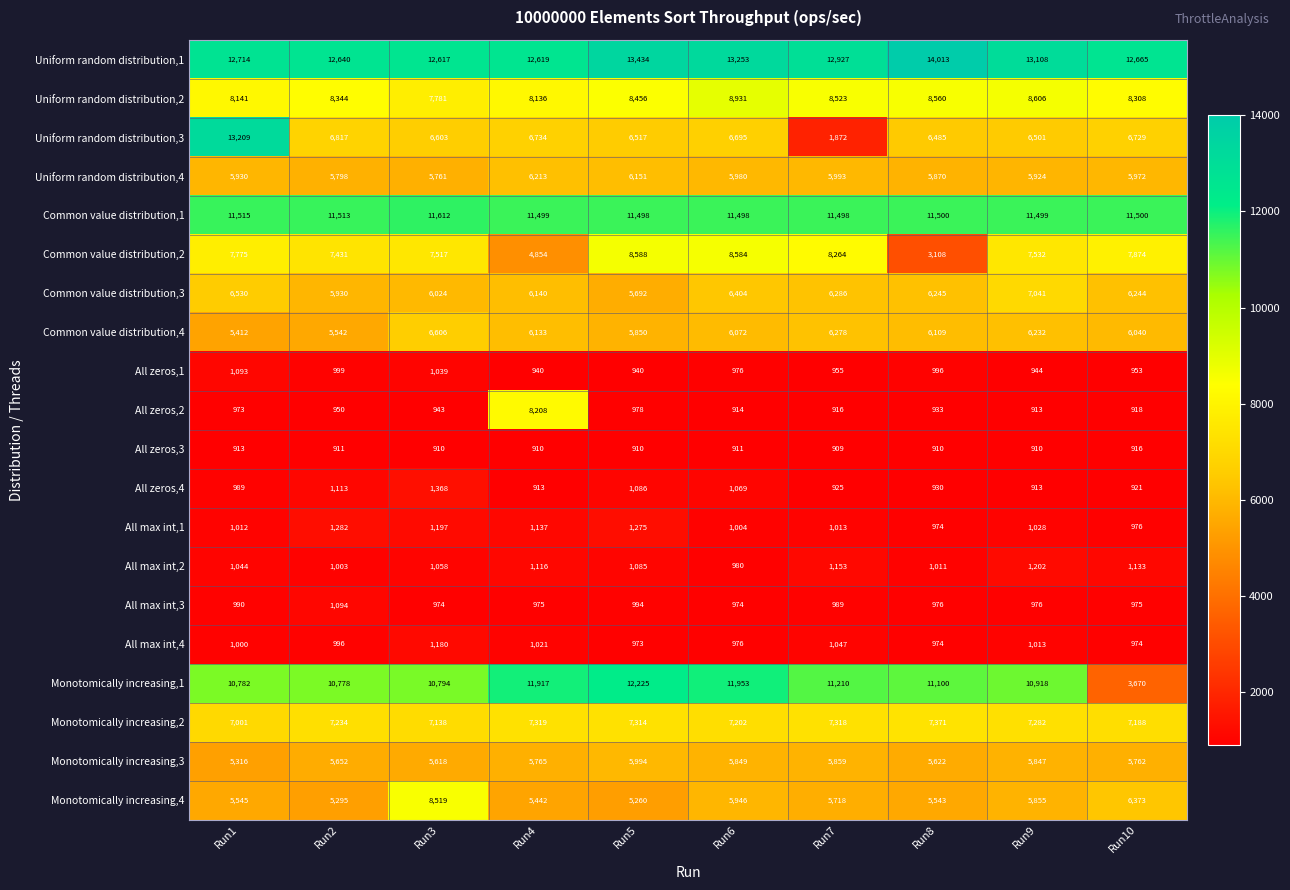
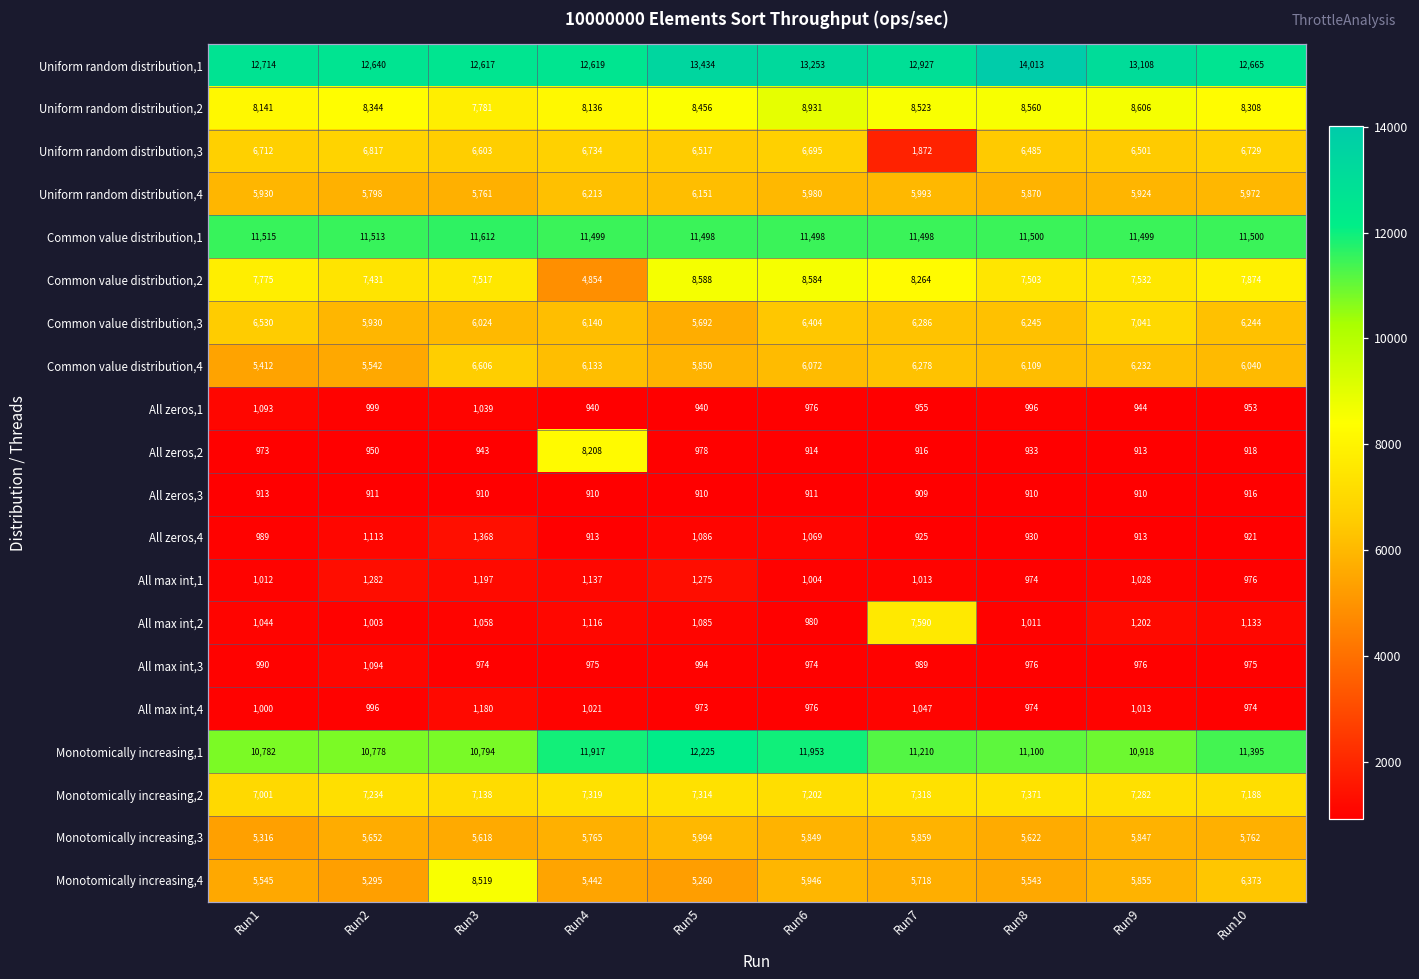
  {
    "Uniform random distribution,1": {
      "Run1": "12,714",
      "Run2": "12,640",
      "Run3": "12,617",
      "Run4": "12,619",
      "Run5": "13,434",
      "Run6": "13,253",
      "Run7": "12,927",
      "Run8": "14,013",
      "Run9": "13,108",
      "Run10": "12,665"
    },
    "Uniform random distribution,2": {
      "Run1": "8,141",
      "Run2": "8,344",
      "Run3": "7,781",
      "Run4": "8,136",
      "Run5": "8,456",
      "Run6": "8,931",
      "Run7": "8,523",
      "Run8": "8,560",
      "Run9": "8,606",
      "Run10": "8,308"
    },
    "Uniform random distribution,3": {
-     "Run1": "13,209",
+     "Run1": "6,712",
      "Run2": "6,817",
      "Run3": "6,603",
      "Run4": "6,734",
      "Run5": "6,517",
      "Run6": "6,695",
      "Run7": "1,872",
      "Run8": "6,485",
      "Run9": "6,501",
      "Run10": "6,729"
    },
    "Uniform random distribution,4": {
      "Run1": "5,930",
      "Run2": "5,798",
      "Run3": "5,761",
      "Run4": "6,213",
      "Run5": "6,151",
      "Run6": "5,980",
      "Run7": "5,993",
      "Run8": "5,870",
      "Run9": "5,924",
      "Run10": "5,972"
    },
    "Common value distribution,1": {
      "Run1": "11,515",
      "Run2": "11,513",
      "Run3": "11,612",
      "Run4": "11,499",
      "Run5": "11,498",
      "Run6": "11,498",
      "Run7": "11,498",
      "Run8": "11,500",
      "Run9": "11,499",
      "Run10": "11,500"
    },
    "Common value distribution,2": {
      "Run1": "7,775",
      "Run2": "7,431",
      "Run3": "7,517",
      "Run4": "4,854",
      "Run5": "8,588",
      "Run6": "8,584",
      "Run7": "8,264",
-     "Run8": "3,108",
+     "Run8": "7,503",
      "Run9": "7,532",
      "Run10": "7,874"
    },
    "Common value distribution,3": {
      "Run1": "6,530",
      "Run2": "5,930",
      "Run3": "6,024",
      "Run4": "6,140",
      "Run5": "5,692",
      "Run6": "6,404",
      "Run7": "6,286",
      "Run8": "6,245",
      "Run9": "7,041",
      "Run10": "6,244"
    },
    "Common value distribution,4": {
      "Run1": "5,412",
      "Run2": "5,542",
      "Run3": "6,606",
      "Run4": "6,133",
      "Run5": "5,850",
      "Run6": "6,072",
      "Run7": "6,278",
      "Run8": "6,109",
      "Run9": "6,232",
      "Run10": "6,040"
    },
    "All zeros,1": {
      "Run1": "1,093",
      "Run2": "999",
      "Run3": "1,039",
      "Run4": "940",
      "Run5": "940",
      "Run6": "976",
      "Run7": "955",
      "Run8": "996",
      "Run9": "944",
      "Run10": "953"
    },
    "All zeros,2": {
      "Run1": "973",
      "Run2": "950",
      "Run3": "943",
      "Run4": "8,208",
      "Run5": "978",
      "Run6": "914",
      "Run7": "916",
      "Run8": "933",
      "Run9": "913",
      "Run10": "918"
    },
    "All zeros,3": {
      "Run1": "913",
      "Run2": "911",
      "Run3": "910",
      "Run4": "910",
      "Run5": "910",
      "Run6": "911",
      "Run7": "909",
      "Run8": "910",
      "Run9": "910",
      "Run10": "916"
    },
    "All zeros,4": {
      "Run1": "989",
      "Run2": "1,113",
      "Run3": "1,368",
      "Run4": "913",
      "Run5": "1,086",
      "Run6": "1,069",
      "Run7": "925",
      "Run8": "930",
      "Run9": "913",
      "Run10": "921"
    },
    "All max int,1": {
      "Run1": "1,012",
      "Run2": "1,282",
      "Run3": "1,197",
      "Run4": "1,137",
      "Run5": "1,275",
      "Run6": "1,004",
      "Run7": "1,013",
      "Run8": "974",
      "Run9": "1,028",
      "Run10": "976"
    },
    "All max int,2": {
      "Run1": "1,044",
      "Run2": "1,003",
      "Run3": "1,058",
      "Run4": "1,116",
      "Run5": "1,085",
      "Run6": "980",
-     "Run7": "1,153",
+     "Run7": "7,590",
      "Run8": "1,011",
      "Run9": "1,202",
      "Run10": "1,133"
    },
    "All max int,3": {
      "Run1": "990",
      "Run2": "1,094",
      "Run3": "974",
      "Run4": "975",
      "Run5": "994",
      "Run6": "974",
      "Run7": "989",
      "Run8": "976",
      "Run9": "976",
      "Run10": "975"
    },
    "All max int,4": {
      "Run1": "1,000",
      "Run2": "996",
      "Run3": "1,180",
      "Run4": "1,021",
      "Run5": "973",
      "Run6": "976",
      "Run7": "1,047",
      "Run8": "974",
      "Run9": "1,013",
      "Run10": "974"
    },
    "Monotomically increasing,1": {
      "Run1": "10,782",
      "Run2": "10,778",
      "Run3": "10,794",
      "Run4": "11,917",
      "Run5": "12,225",
      "Run6": "11,953",
      "Run7": "11,210",
      "Run8": "11,100",
      "Run9": "10,918",
-     "Run10": "3,670"
+     "Run10": "11,395"
    },
    "Monotomically increasing,2": {
      "Run1": "7,001",
      "Run2": "7,234",
      "Run3": "7,138",
      "Run4": "7,319",
      "Run5": "7,314",
      "Run6": "7,202",
      "Run7": "7,318",
      "Run8": "7,371",
      "Run9": "7,282",
      "Run10": "7,188"
    },
    "Monotomically increasing,3": {
      "Run1": "5,316",
      "Run2": "5,652",
      "Run3": "5,618",
      "Run4": "5,765",
      "Run5": "5,994",
      "Run6": "5,849",
      "Run7": "5,859",
      "Run8": "5,622",
      "Run9": "5,847",
      "Run10": "5,762"
    },
    "Monotomically increasing,4": {
      "Run1": "5,545",
      "Run2": "5,295",
      "Run3": "8,519",
      "Run4": "5,442",
      "Run5": "5,260",
      "Run6": "5,946",
      "Run7": "5,718",
      "Run8": "5,543",
      "Run9": "5,855",
      "Run10": "6,373"
    }
  }
